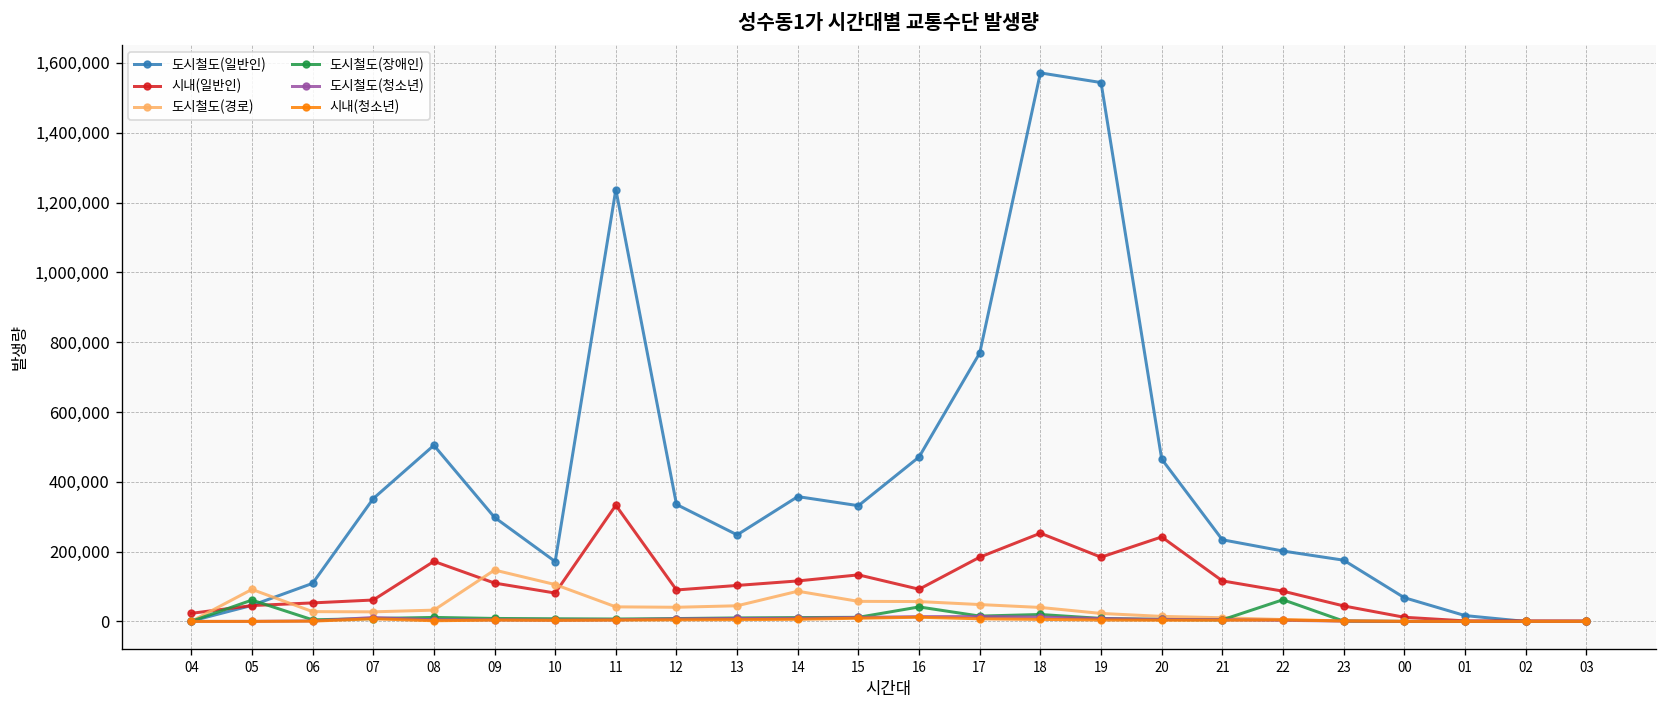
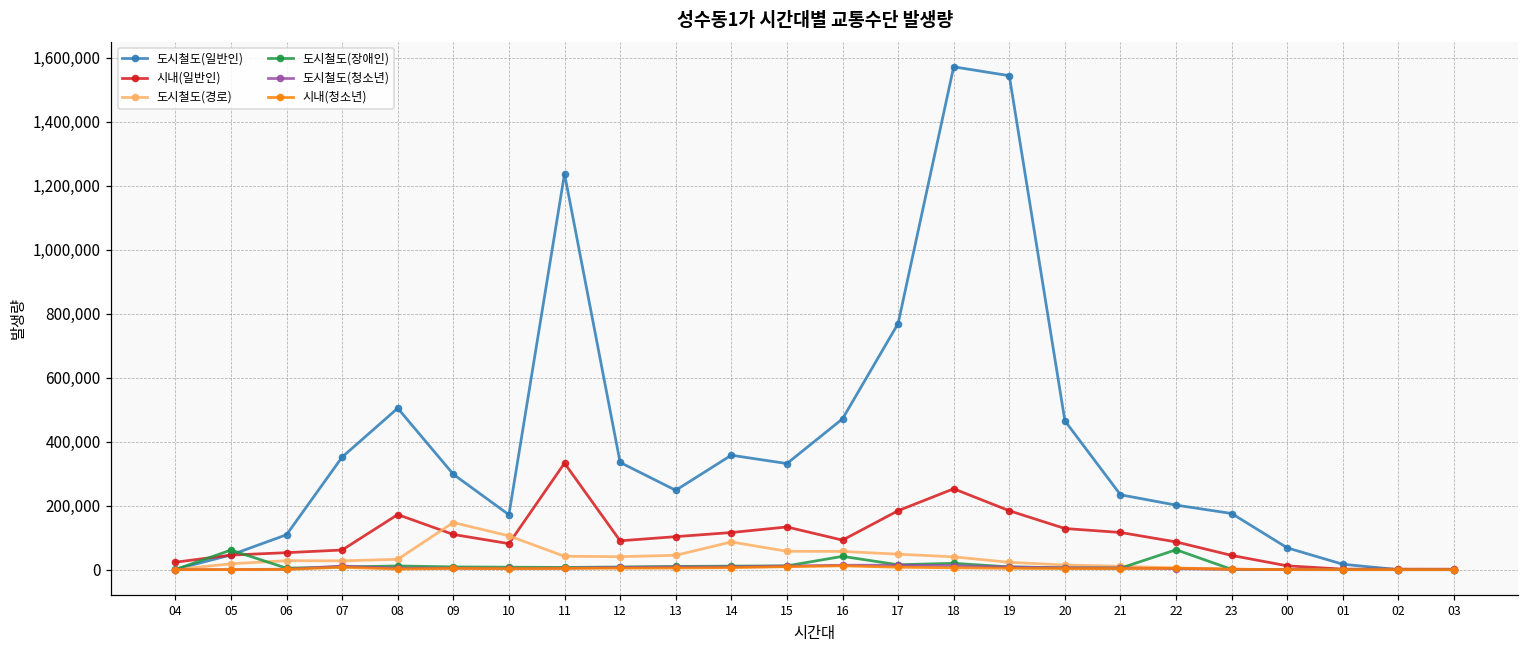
  {
    "도시철도(일반인)": {
      "06": "110,000",
      "07": "350,000",
      "08": "500,000",
      "09": "300,000",
      "10": "170,000",
      "11": "1,240,000",
      "12": "340,000",
      "13": "250,000",
      "14": "360,000",
      "15": "330,000",
      "16": "470,000",
      "17": "770,000",
      "18": "1,570,000",
      "19": "1,540,000",
      "20": "470,000",
      "21": "230,000",
      "22": "200,000",
      "23": "180,000",
      "00": "70,000",
      "01": "20,000"
    },
    "시내(일반인)": {
      "04": "20,000",
      "06": "50,000",
      "07": "60,000",
      "08": "170,000",
      "09": "110,000",
      "10": "80,000",
      "11": "330,000",
      "12": "90,000",
      "13": "100,000",
      "14": "120,000",
      "15": "130,000",
      "16": "90,000",
      "17": "180,000",
      "18": "250,000",
      "19": "180,000",
-     "20": "240,000",
+     "20": "130,000",
      "21": "120,000",
      "22": "90,000",
      "23": "40,000",
      "00": "10,000"
    },
    "도시철도(경로)": {
-     "05": "90,000",
+     "05": "20,000",
      "06": "30,000",
      "07": "30,000",
      "08": "30,000",
      "09": "150,000",
      "10": "110,000",
      "11": "40,000",
      "12": "40,000",
      "13": "40,000",
      "14": "90,000",
      "15": "60,000",
      "16": "60,000",
      "17": "50,000",
      "18": "40,000",
      "19": "20,000"
    },
    "도시철도(장애인)": {
      "05": "60,000",
      "16": "40,000",
      "22": "60,000"
    }
  }
